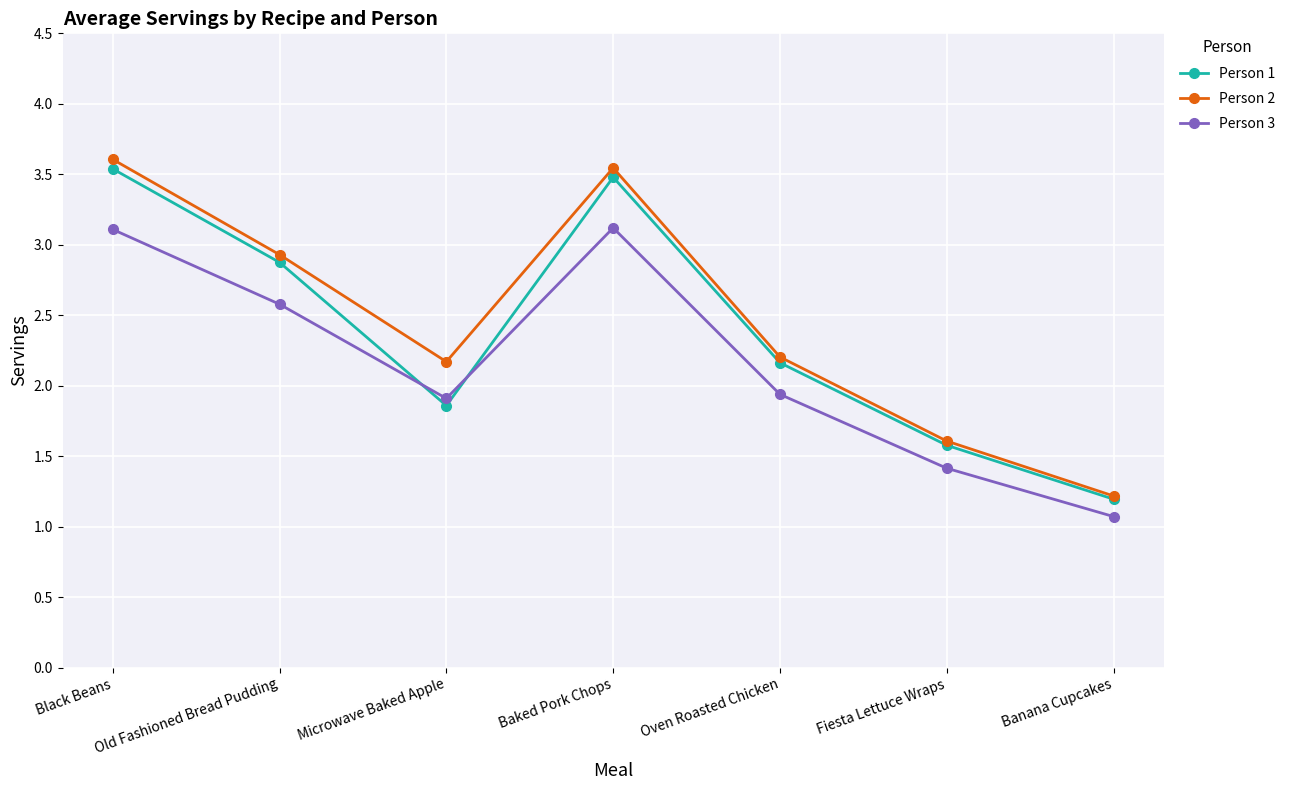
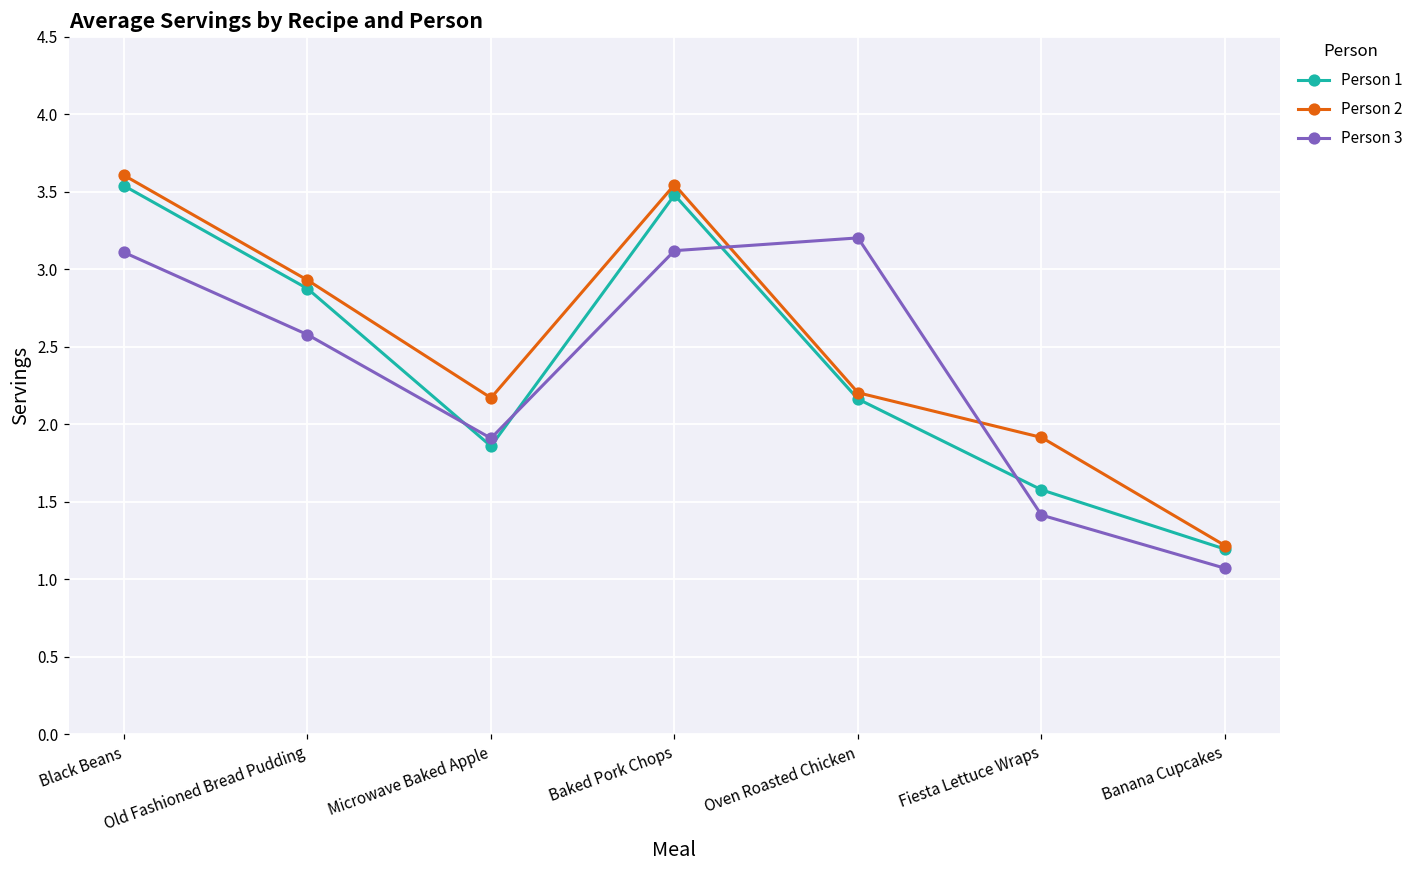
  {
    "Person 1": {
      "Black Beans": 3.54,
      "Old Fashioned Bread Pudding": 2.88,
      "Microwave Baked Apple": 1.86,
      "Baked Pork Chops": 3.48,
      "Oven Roasted Chicken": 2.16,
      "Fiesta Lettuce Wraps": 1.58,
      "Banana Cupcakes": 1.19
    },
    "Person 2": {
      "Black Beans": 3.61,
      "Old Fashioned Bread Pudding": 2.93,
      "Microwave Baked Apple": 2.17,
      "Baked Pork Chops": 3.55,
      "Oven Roasted Chicken": 2.20,
-     "Fiesta Lettuce Wraps": 1.61,
+     "Fiesta Lettuce Wraps": 1.92,
      "Banana Cupcakes": 1.22
    },
    "Person 3": {
      "Black Beans": 3.11,
      "Old Fashioned Bread Pudding": 2.58,
      "Microwave Baked Apple": 1.91,
      "Baked Pork Chops": 3.12,
-     "Oven Roasted Chicken": 1.94,
+     "Oven Roasted Chicken": 3.20,
      "Fiesta Lettuce Wraps": 1.41,
      "Banana Cupcakes": 1.07
    }
  }
